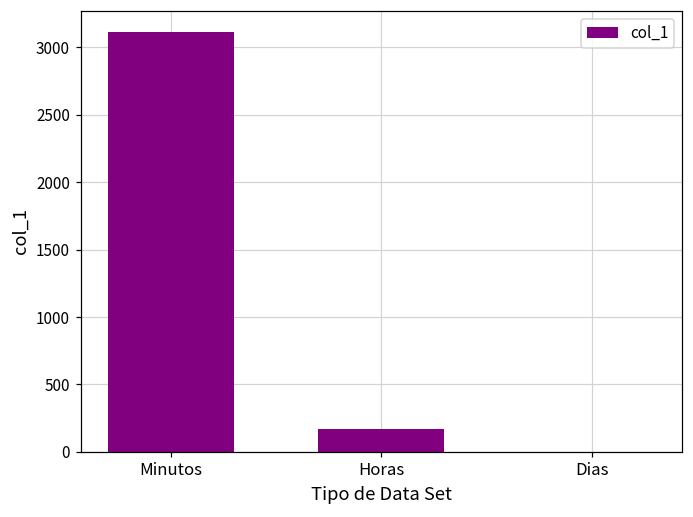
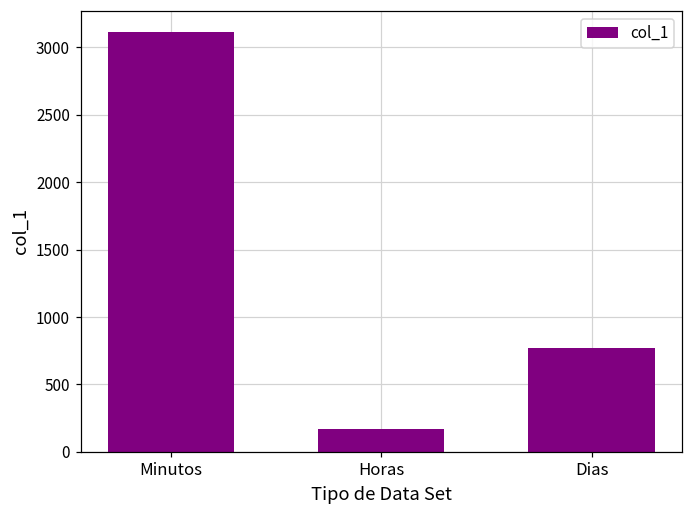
  {
    "Minutos": 3120,
    "Horas": 170,
-   "Dias": 0
+   "Dias": 770
  }
